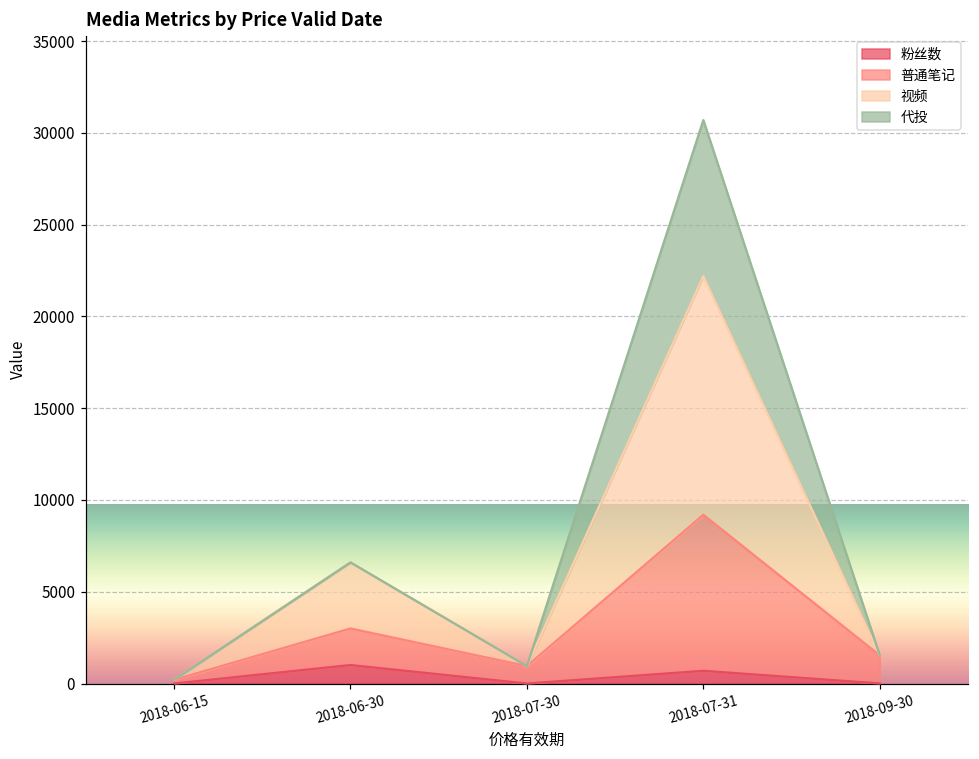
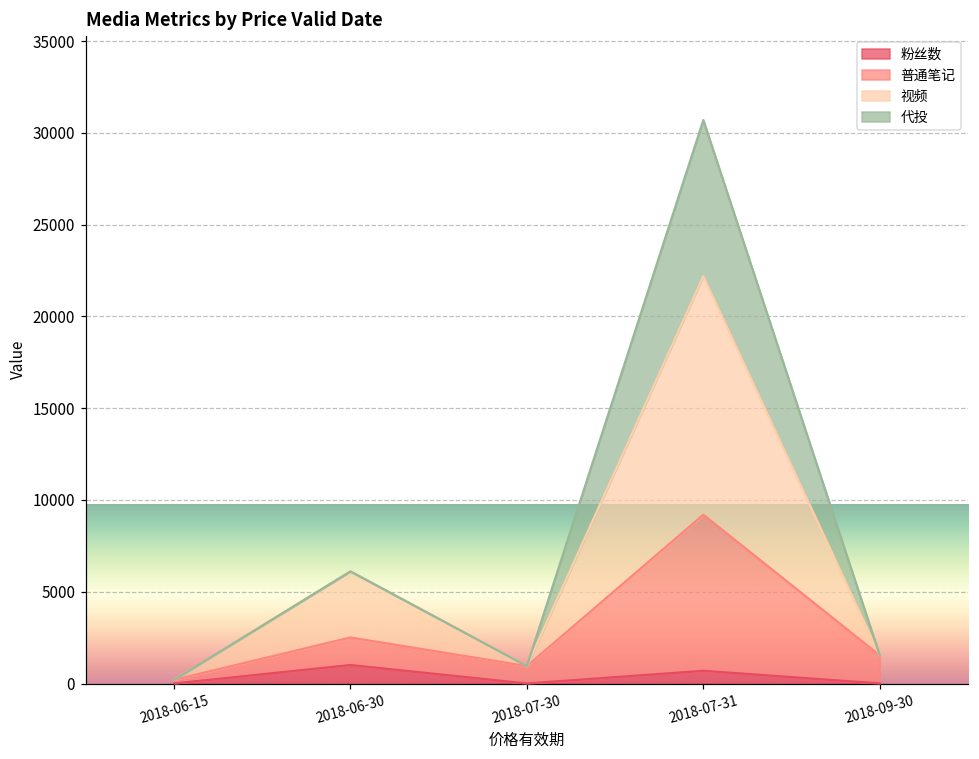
  {
    "粉丝数": {
      "2018-06-15": 0,
      "2018-06-30": 1000,
      "2018-07-30": 0,
      "2018-07-31": 700,
      "2018-09-30": 0
    },
    "普通笔记": {
-     "2018-06-30": 2000,
+     "2018-06-30": 1500,
      "2018-07-31": 8500
    },
    "视频": {
      "2018-07-31": 13000
    },
    "代投": {
      "2018-07-31": 8500
    }
  }
